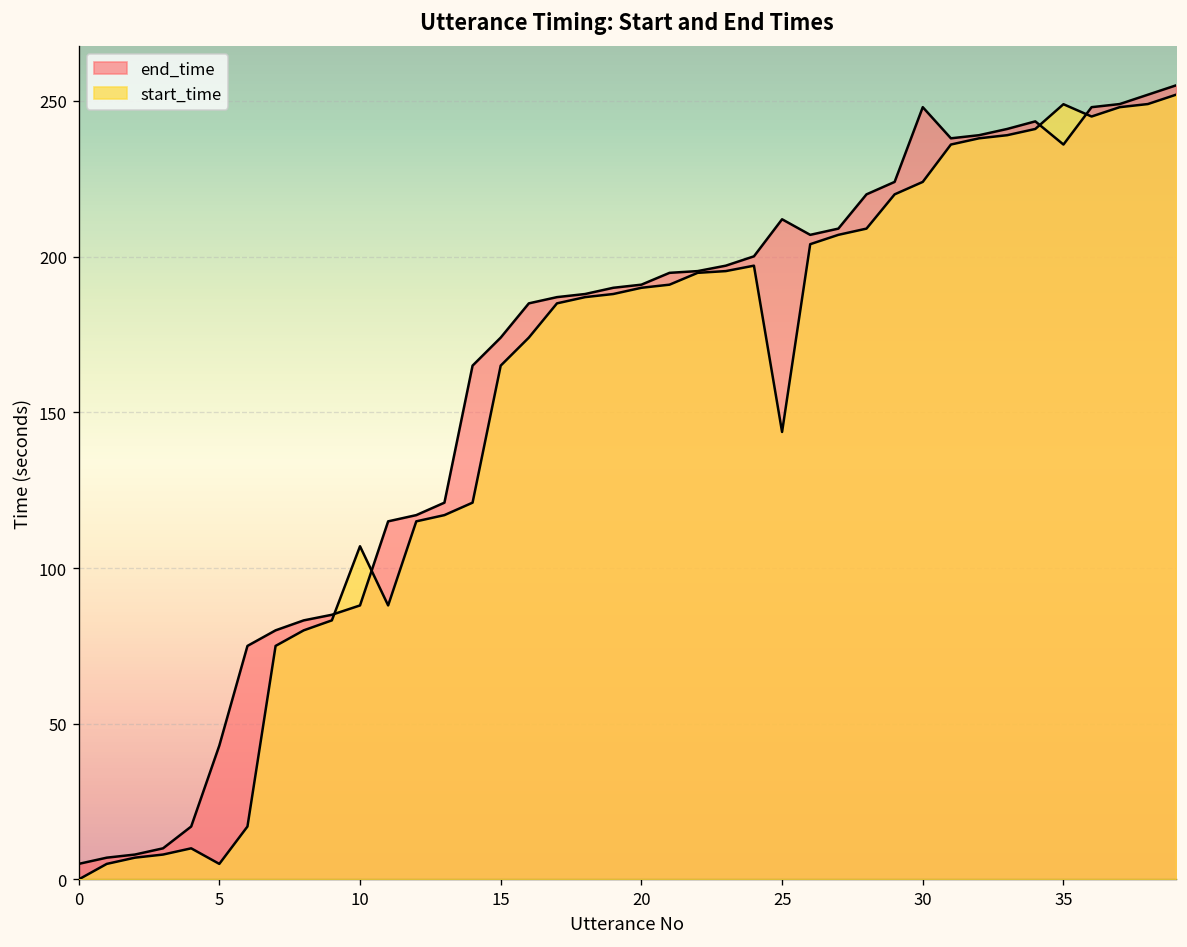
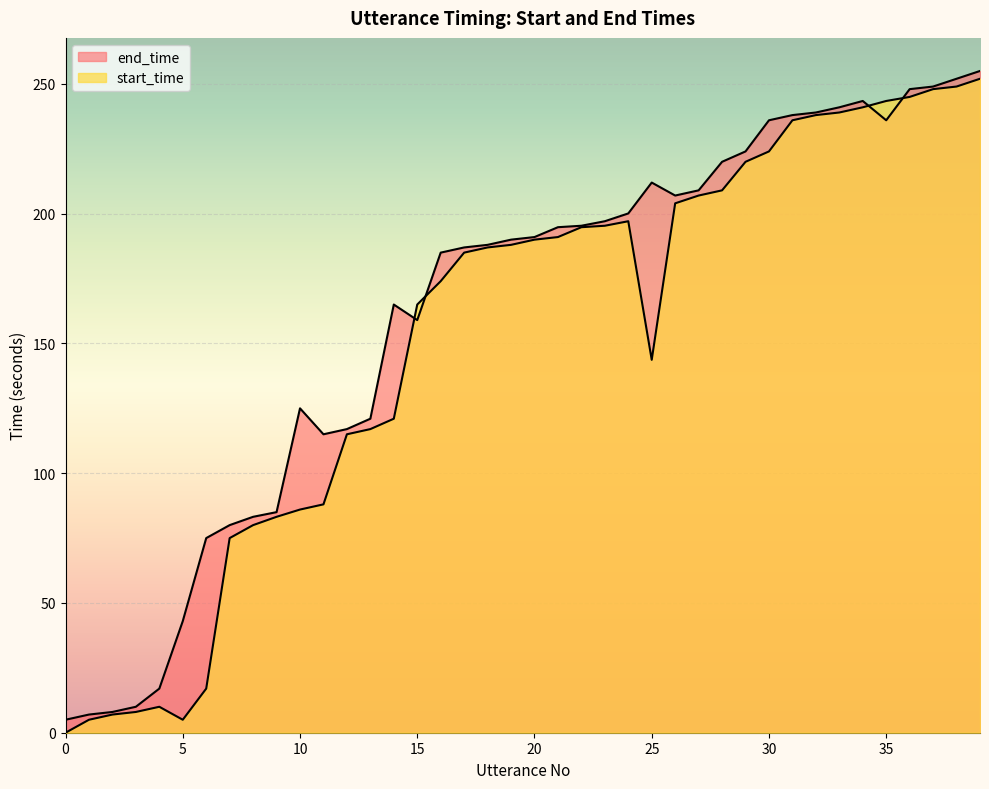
  {
    "end_time": {
      "0": 5,
      "5": 43,
-     "10": 88,
-     "15": 174,
+     "10": 125,
+     "15": 159,
      "20": 191,
      "25": 212,
-     "30": 248,
+     "30": 236,
      "35": 236
    },
    "start_time": {
      "0": 0,
      "5": 5,
-     "10": 107,
+     "10": 86,
      "15": 165,
      "20": 190,
      "25": 144,
      "30": 224,
-     "35": 249
+     "35": 243
    }
  }
